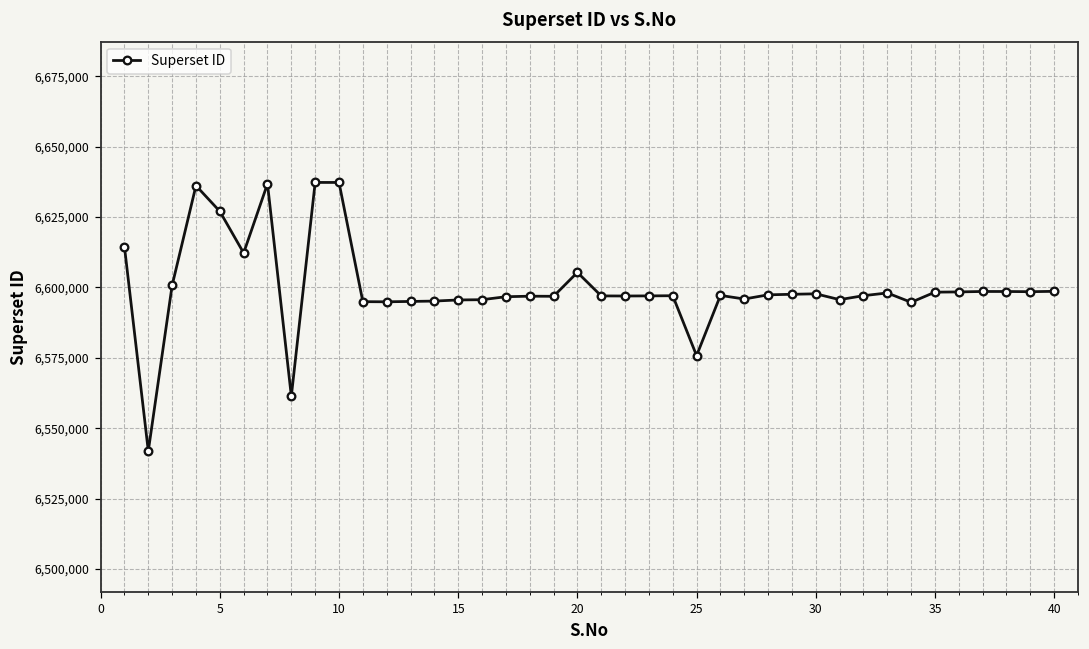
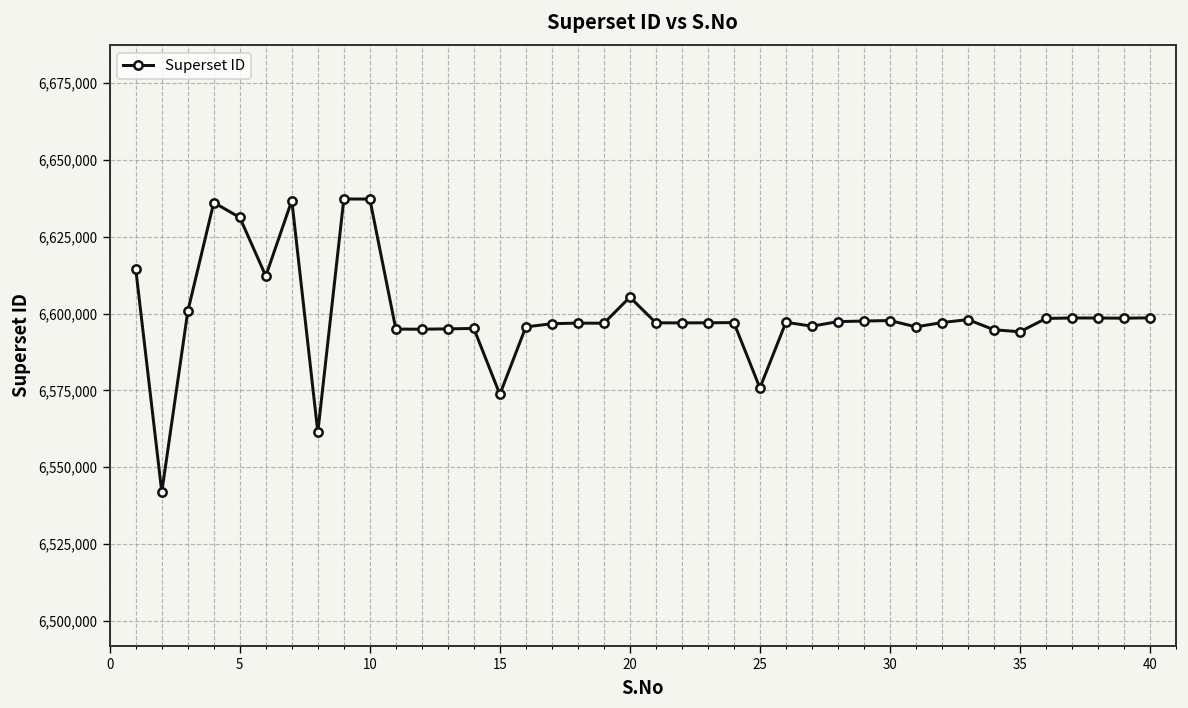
  {
-   "5": "6,627,000",
+   "5": "6,631,000",
    "10": "6,637,000",
-   "15": "6,596,000",
+   "15": "6,574,000",
    "20": "6,605,000",
    "25": "6,576,000",
    "30": "6,598,000",
-   "35": "6,598,000",
+   "35": "6,594,000",
    "40": "6,599,000"
  }
